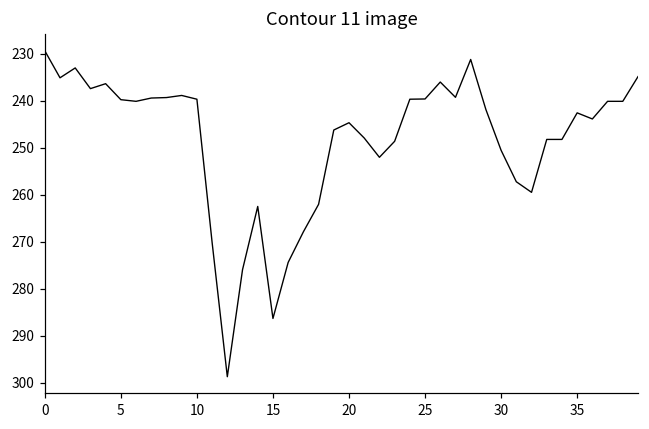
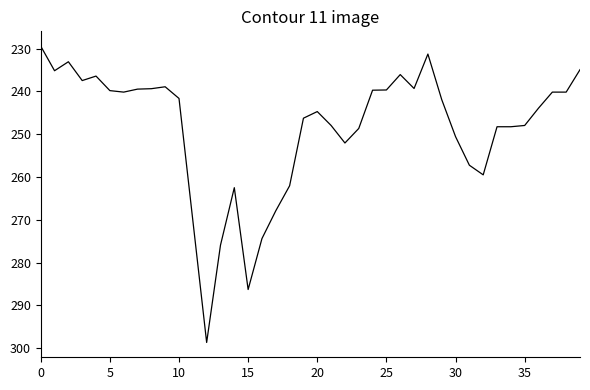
  {
    "0": 229,
    "5": 240,
-   "10": 240,
+   "10": 242,
    "15": 286,
    "20": 245,
    "25": 240,
    "30": 251,
-   "35": 243
+   "35": 248
  }
